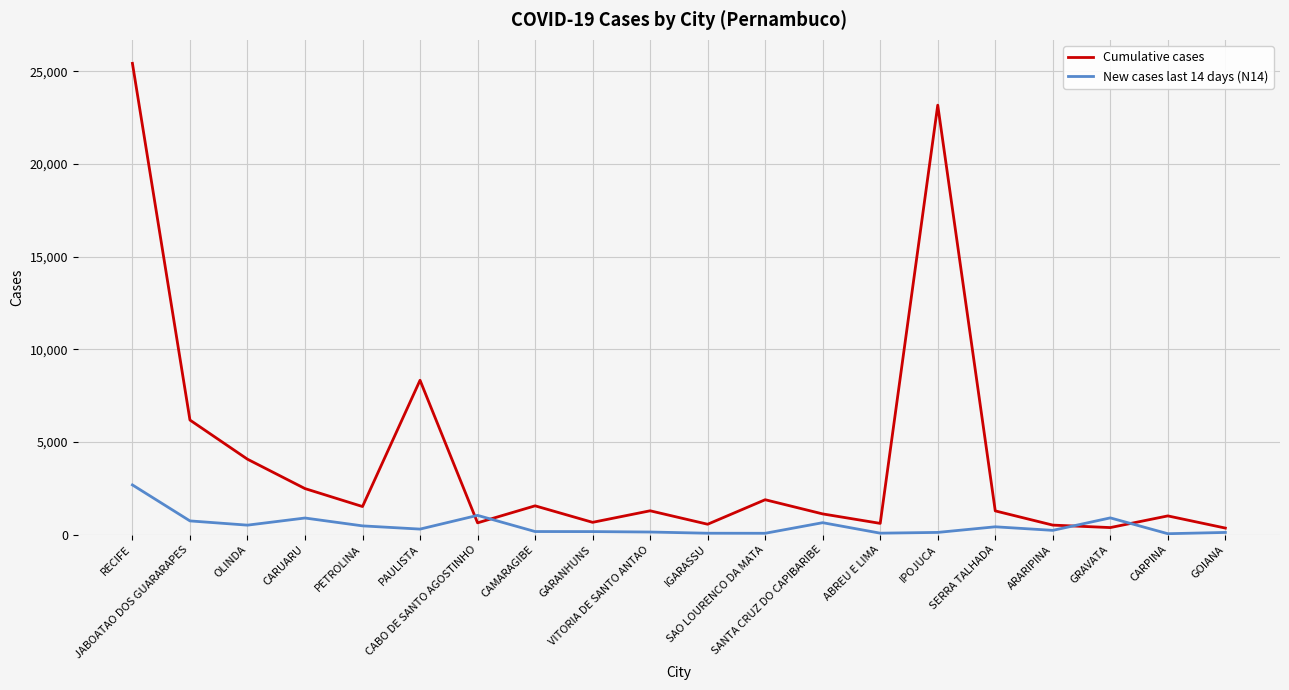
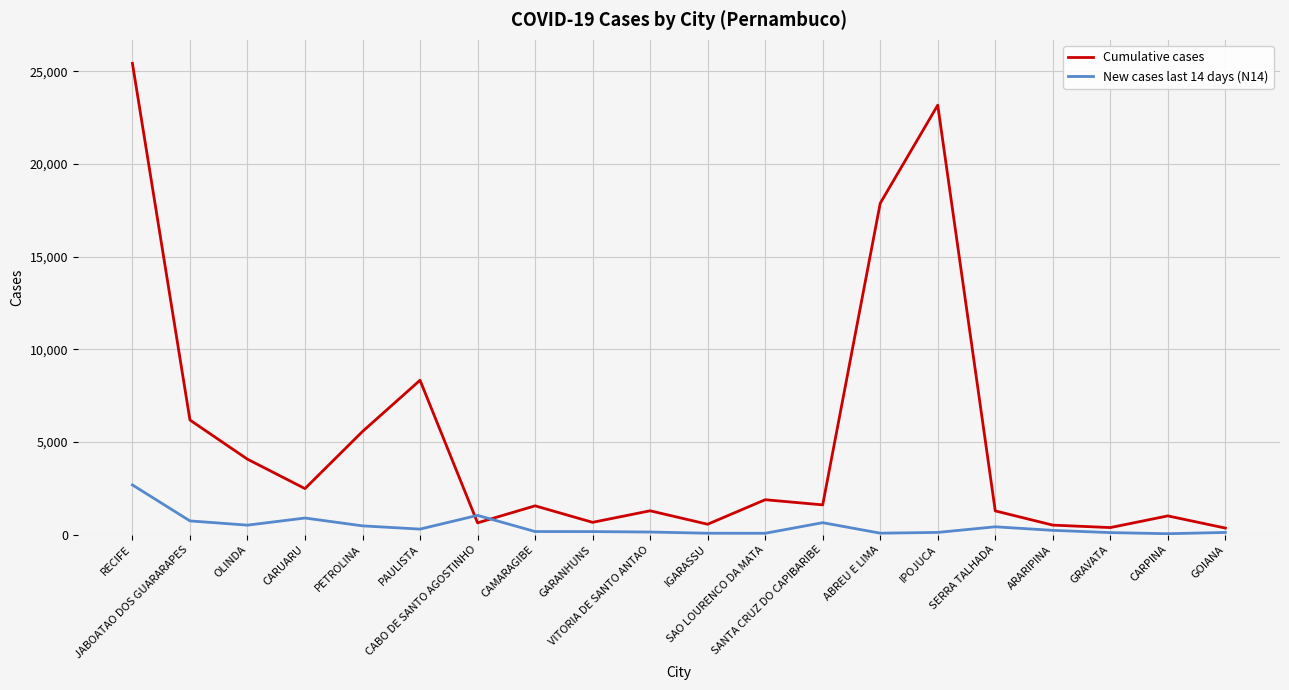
  {
    "Cumulative cases": {
      "RECIFE": "25,400",
      "JABOATAO DOS GUARARAPES": "6,200",
      "OLINDA": "4,100",
      "CARUARU": "2,500",
-     "PETROLINA": "1,500",
+     "PETROLINA": "5,600",
      "PAULISTA": "8,300",
      "CABO DE SANTO AGOSTINHO": "600",
      "CAMARAGIBE": "1,600",
      "GARANHUNS": "700",
      "VITORIA DE SANTO ANTAO": "1,300",
      "IGARASSU": "600",
      "SAO LOURENCO DA MATA": "1,900",
-     "SANTA CRUZ DO CAPIBARIBE": "1,100",
-     "ABREU E LIMA": "600",
+     "SANTA CRUZ DO CAPIBARIBE": "1,600",
+     "ABREU E LIMA": "17,900",
      "IPOJUCA": "23,200",
      "SERRA TALHADA": "1,300",
      "ARARIPINA": "500",
      "GRAVATA": "400",
      "CARPINA": "1,000",
      "GOIANA": "400"
    },
    "New cases last 14 days (N14)": {
      "RECIFE": "2,700",
      "JABOATAO DOS GUARARAPES": "700",
      "OLINDA": "500",
      "CARUARU": "900",
      "PETROLINA": "500",
      "PAULISTA": "300",
      "CABO DE SANTO AGOSTINHO": "1,000",
      "CAMARAGIBE": "200",
      "GARANHUNS": "200",
      "VITORIA DE SANTO ANTAO": "100",
      "IGARASSU": "100",
      "SAO LOURENCO DA MATA": "100",
      "SANTA CRUZ DO CAPIBARIBE": "600",
      "ABREU E LIMA": "100",
      "IPOJUCA": "100",
      "SERRA TALHADA": "400",
      "ARARIPINA": "200",
-     "GRAVATA": "900",
+     "GRAVATA": "100",
      "CARPINA": "0",
      "GOIANA": "100"
    }
  }
